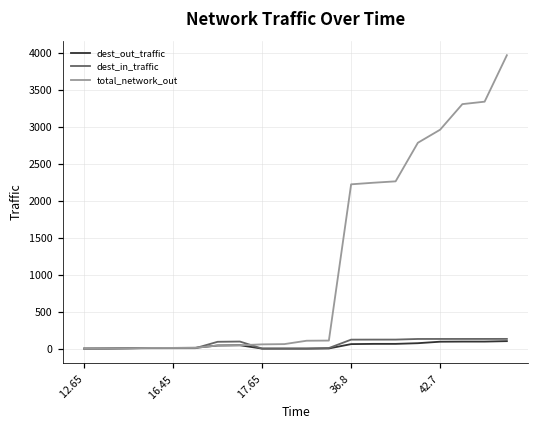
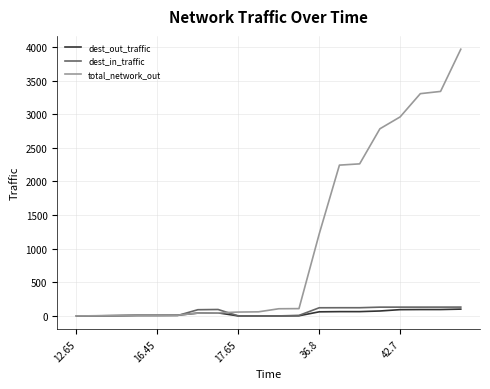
  {
    "dest_out_traffic": {
      "36.8": 100
    },
    "dest_in_traffic": {
      "36.8": 100
    },
    "total_network_out": {
      "17.65": 100,
-     "36.8": 2200,
+     "36.8": 1200,
      "42.7": 3000
    }
  }
